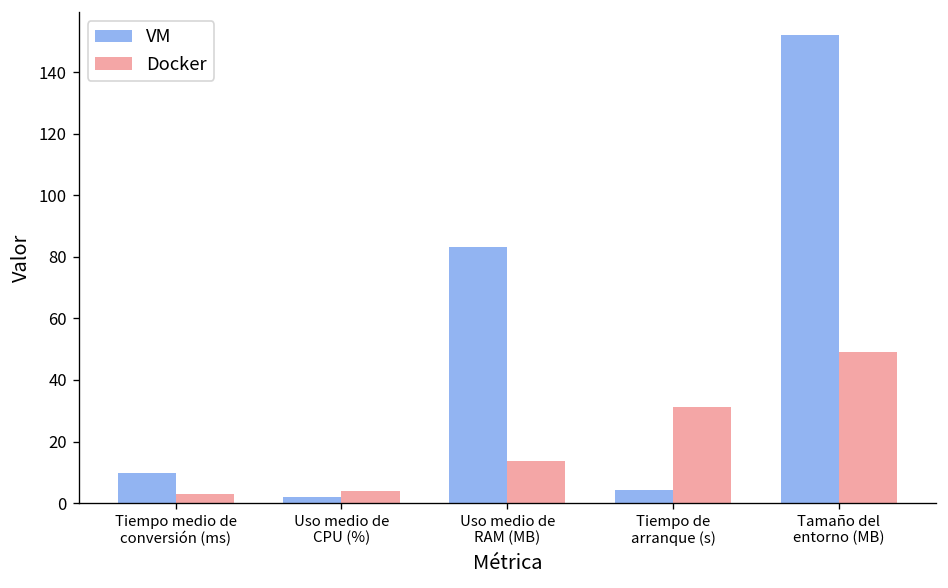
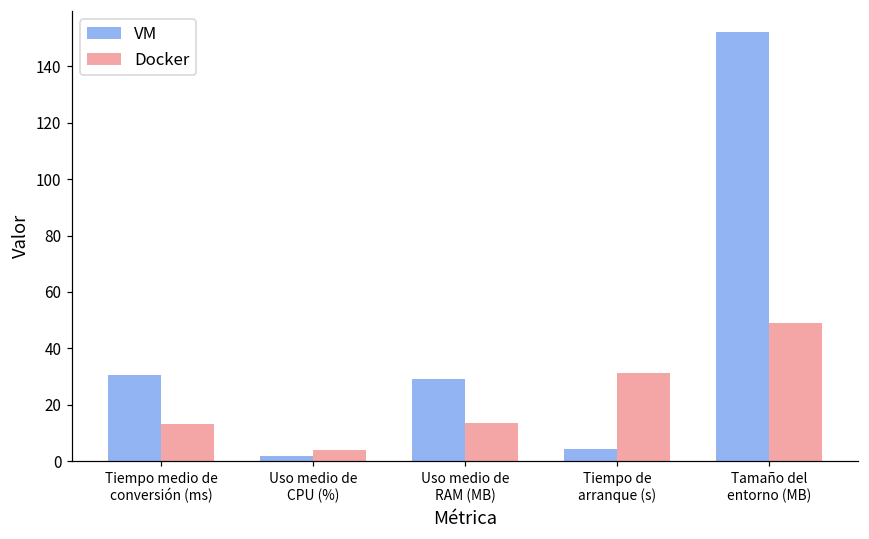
  {
    "VM": {
-     "Tiempo medio de conversión (ms)": 10,
+     "Tiempo medio de conversión (ms)": 31,
      "Uso medio de CPU (%)": 2,
-     "Uso medio de RAM (MB)": 83,
+     "Uso medio de RAM (MB)": 29,
      "Tiempo de arranque (s)": 4,
      "Tamaño del entorno (MB)": 152
    },
    "Docker": {
-     "Tiempo medio de conversión (ms)": 3,
+     "Tiempo medio de conversión (ms)": 13,
      "Uso medio de CPU (%)": 4,
      "Uso medio de RAM (MB)": 14,
      "Tiempo de arranque (s)": 31,
      "Tamaño del entorno (MB)": 49
    }
  }
